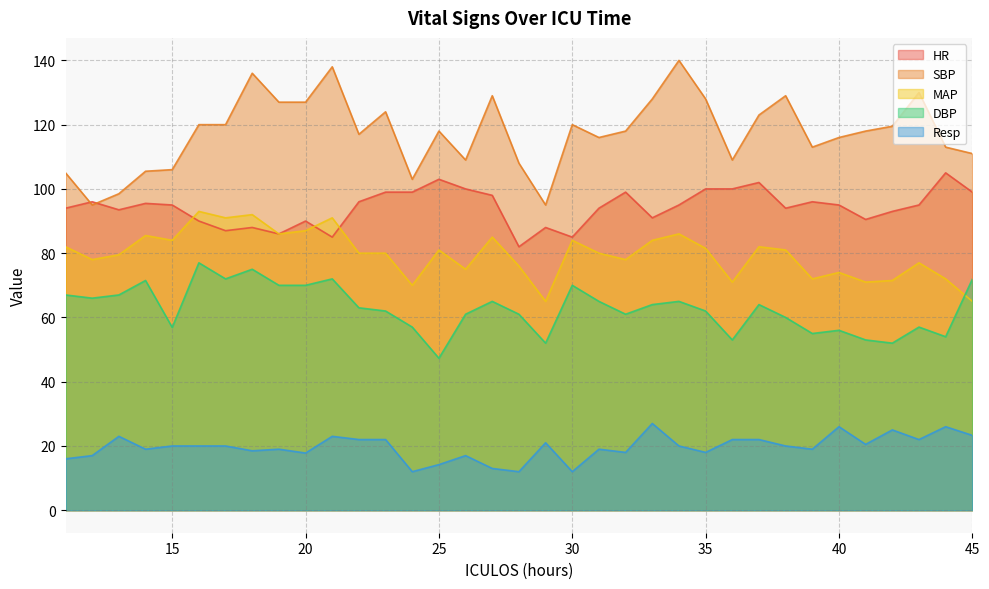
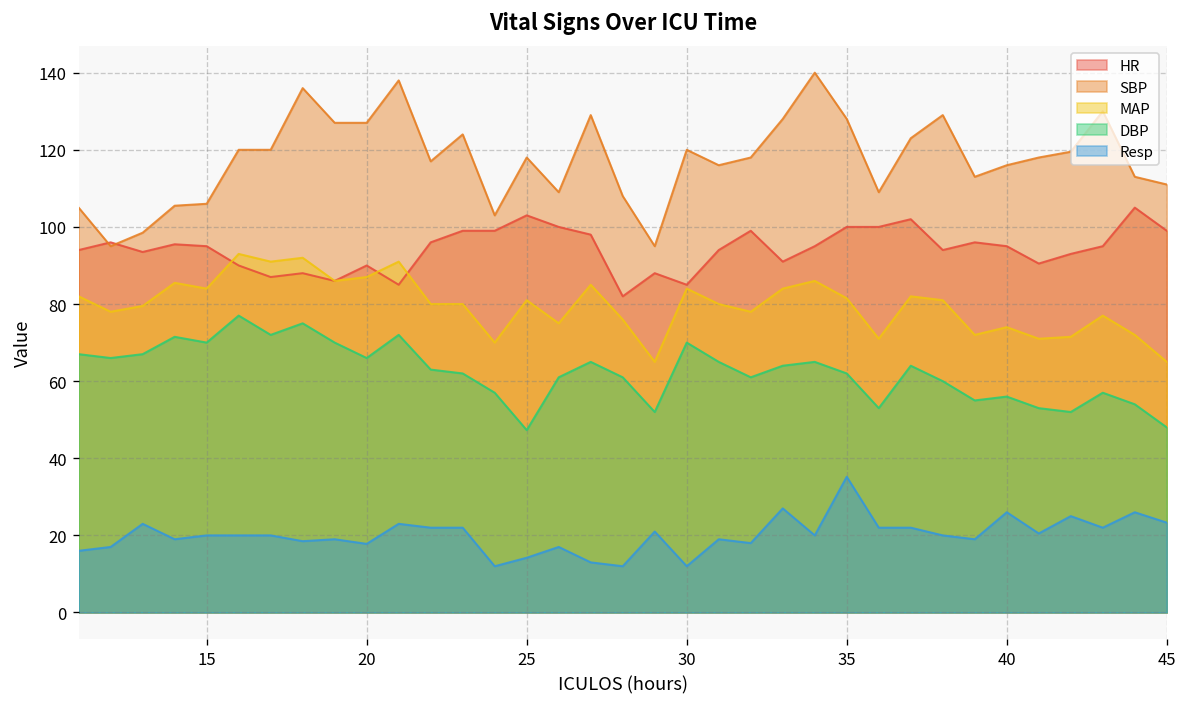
  {
    "DBP": {
-     "15": 57,
-     "20": 70,
+     "15": 70,
+     "20": 66,
      "25": 47,
      "30": 70,
      "35": 62,
      "40": 56,
-     "45": 72
+     "45": 48
    },
    "Resp": {
      "15": 20,
      "20": 18,
      "25": 14,
      "30": 12,
-     "35": 18,
+     "35": 35,
      "40": 26,
      "45": 23
    }
  }
